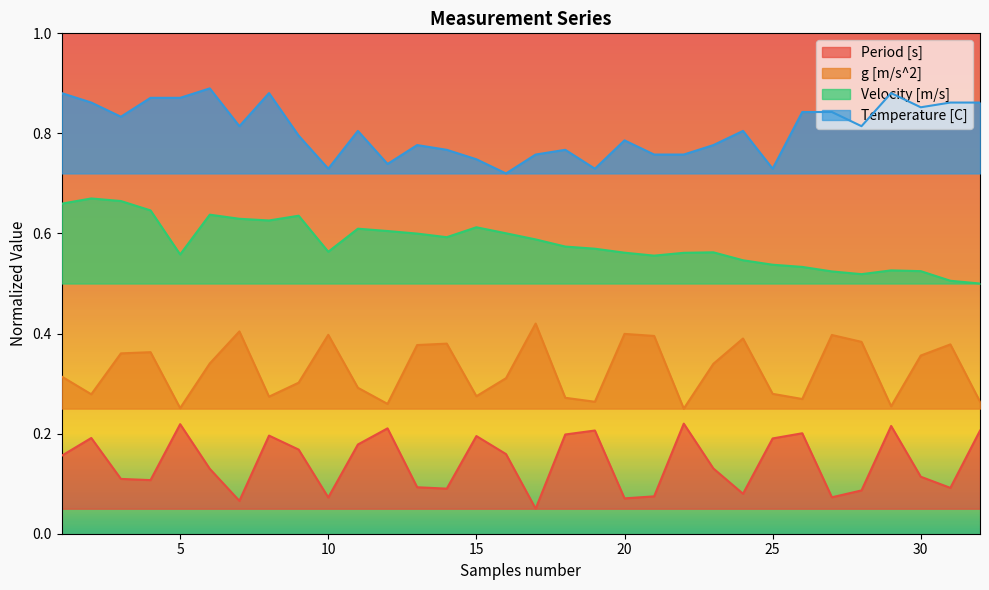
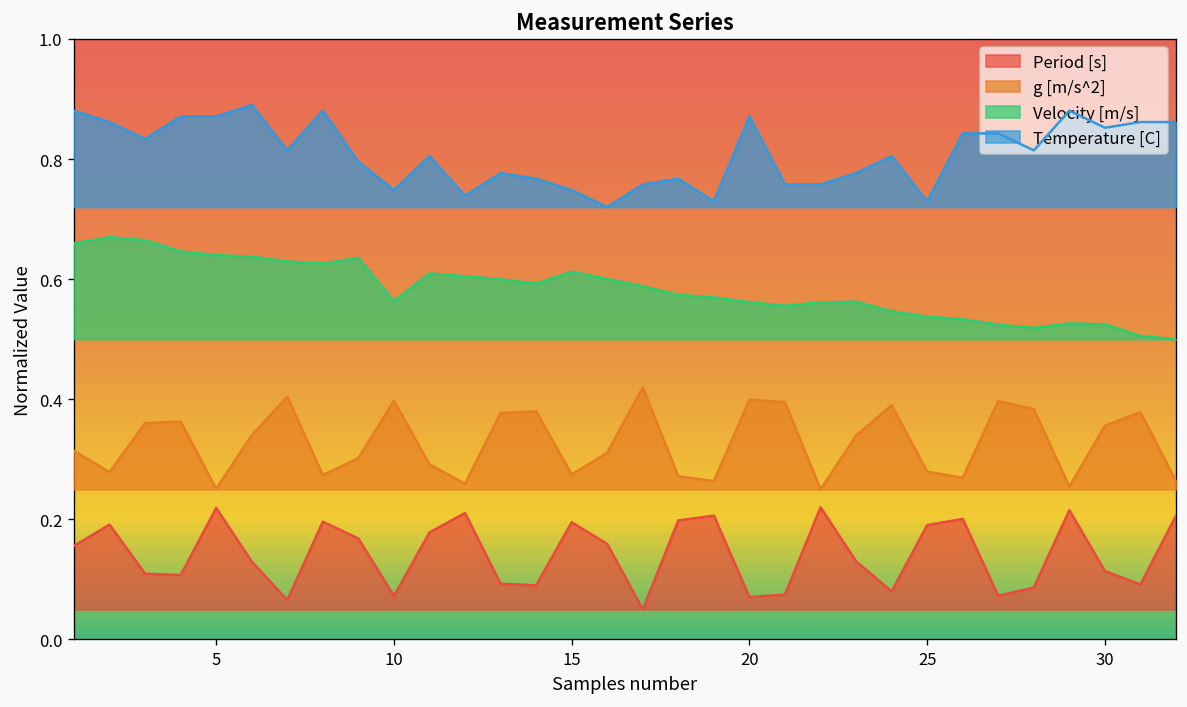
  {
    "Velocity [m/s]": {
-     "5": 0.56,
+     "5": 0.64,
      "10": 0.56,
      "15": 0.61,
      "20": 0.56,
      "25": 0.54,
      "30": 0.52
    },
    "Temperature [C]": {
      "5": 0.87,
-     "10": 0.73,
+     "10": 0.75,
      "15": 0.75,
-     "20": 0.79,
+     "20": 0.87,
      "25": 0.73
    }
  }
